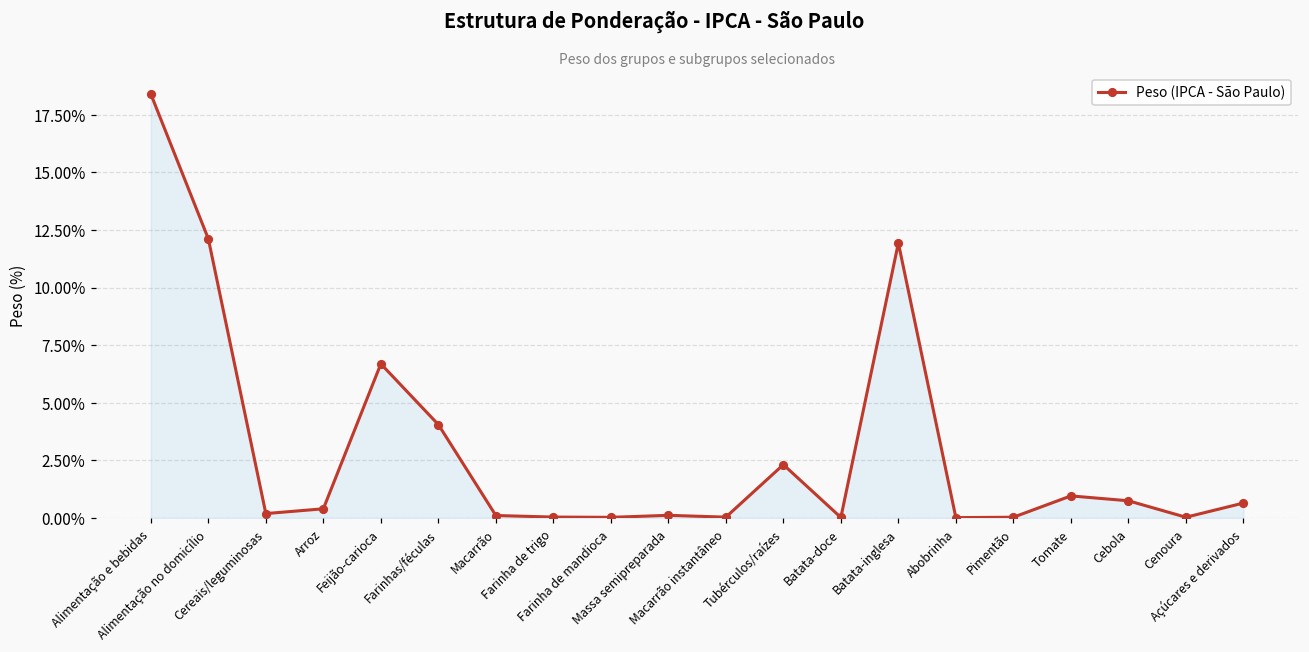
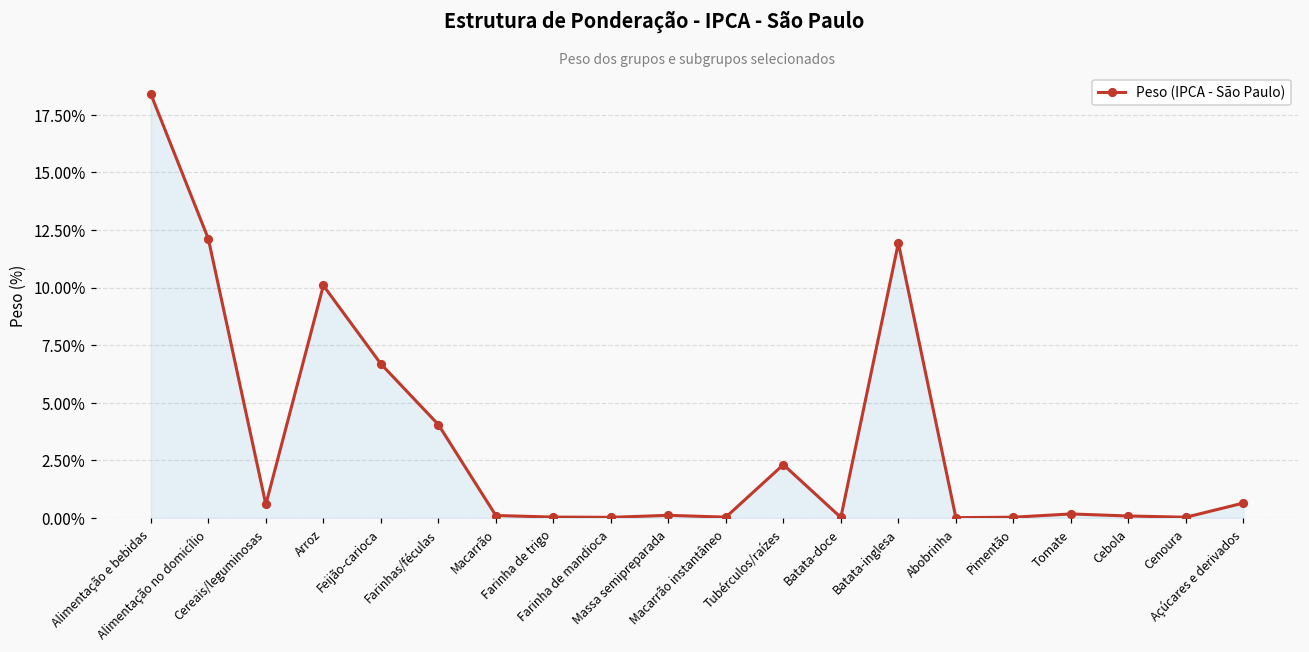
  {
    "Alimentação e bebidas": "18.4%",
    "Alimentação no domicílio": "12.1%",
-   "Cereais/leguminosas": "0.2%",
-   "Arroz": "0.4%",
+   "Cereais/leguminosas": "0.6%",
+   "Arroz": "10.1%",
    "Feijão-carioca": "6.7%",
    "Farinhas/féculas": "4.1%",
    "Macarrão": "0.1%",
    "Farinha de trigo": "0.0%",
    "Farinha de mandioca": "0.0%",
    "Massa semipreparada": "0.1%",
    "Macarrão instantâneo": "0.0%",
    "Tubérculos/raízes": "2.3%",
    "Batata-doce": "0.0%",
    "Batata-inglesa": "11.9%",
    "Abobrinha": "0.0%",
    "Pimentão": "0.0%",
-   "Tomate": "1.0%",
-   "Cebola": "0.8%",
+   "Tomate": "0.2%",
+   "Cebola": "0.1%",
    "Cenoura": "0.0%",
    "Açúcares e derivados": "0.7%"
  }
